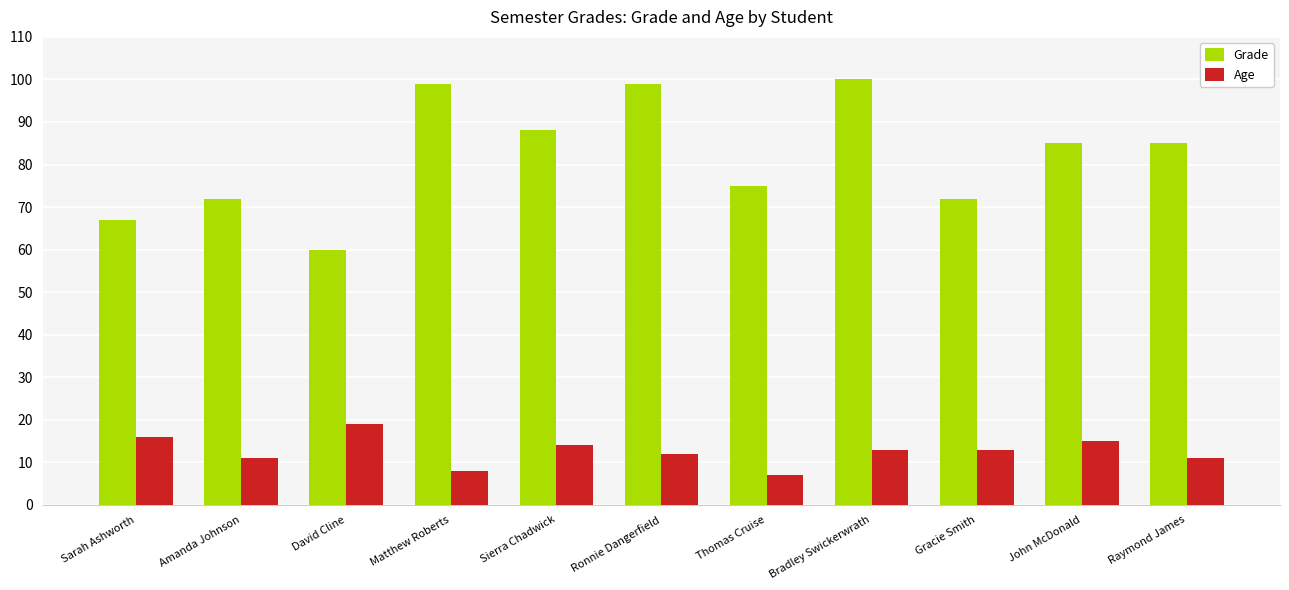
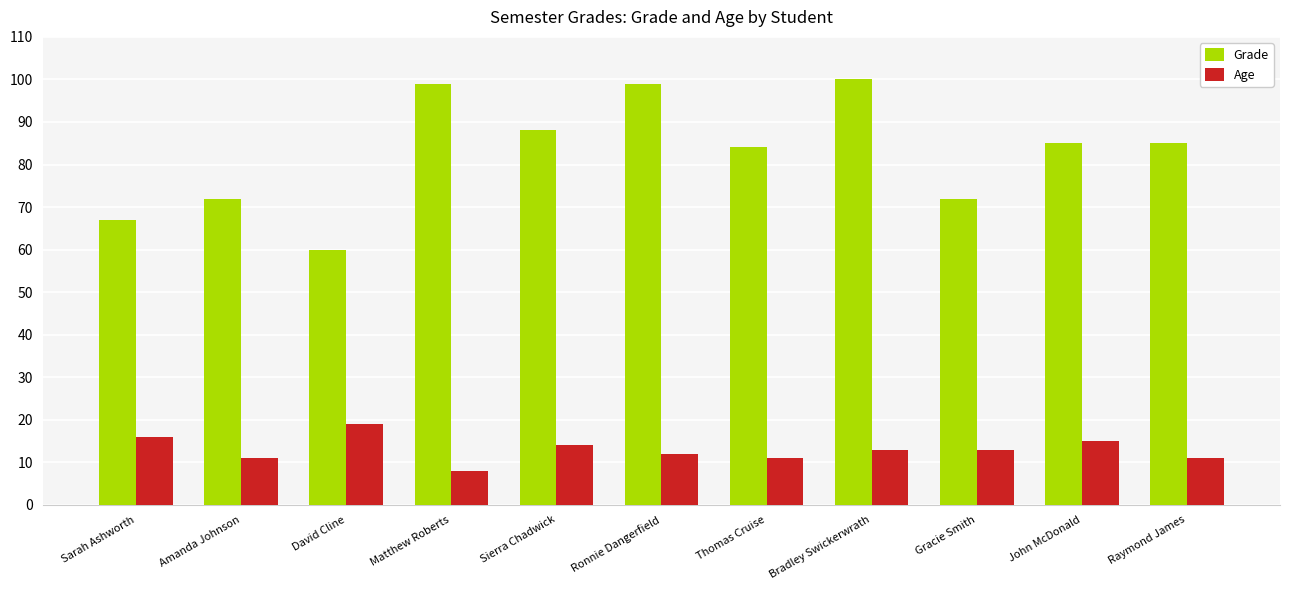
  {
    "Grade": {
      "Sarah Ashworth": 67,
      "Amanda Johnson": 72,
      "David Cline": 60,
      "Matthew Roberts": 99,
      "Sierra Chadwick": 88,
      "Ronnie Dangerfield": 99,
-     "Thomas Cruise": 75,
+     "Thomas Cruise": 84,
      "Bradley Swickerwrath": 100,
      "Gracie Smith": 72,
      "John McDonald": 85,
      "Raymond James": 85
    },
    "Age": {
      "Sarah Ashworth": 16,
      "Amanda Johnson": 11,
      "David Cline": 19,
      "Matthew Roberts": 8,
      "Sierra Chadwick": 14,
      "Ronnie Dangerfield": 12,
-     "Thomas Cruise": 7,
+     "Thomas Cruise": 11,
      "Bradley Swickerwrath": 13,
      "Gracie Smith": 13,
      "John McDonald": 15,
      "Raymond James": 11
    }
  }
